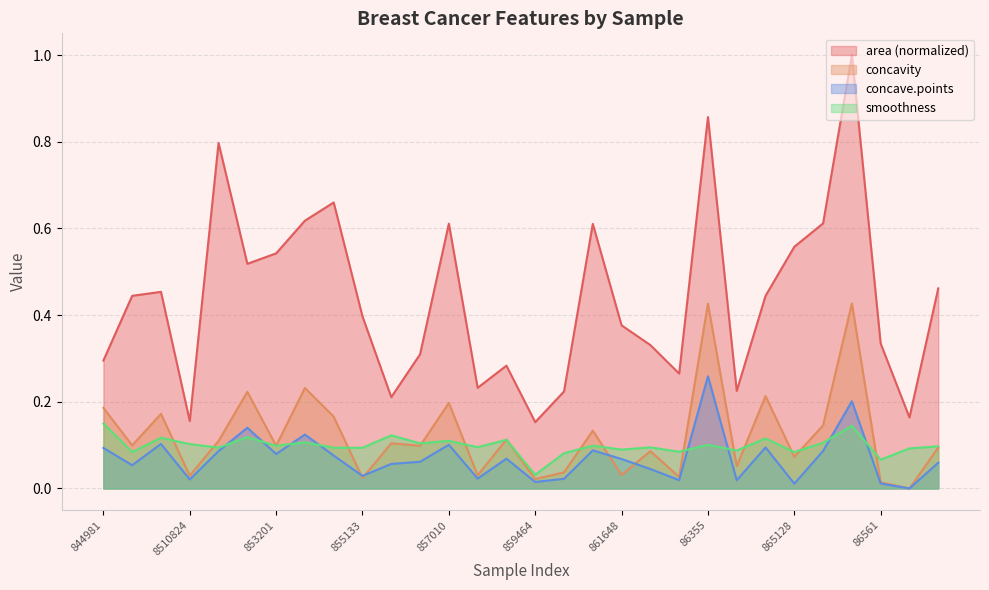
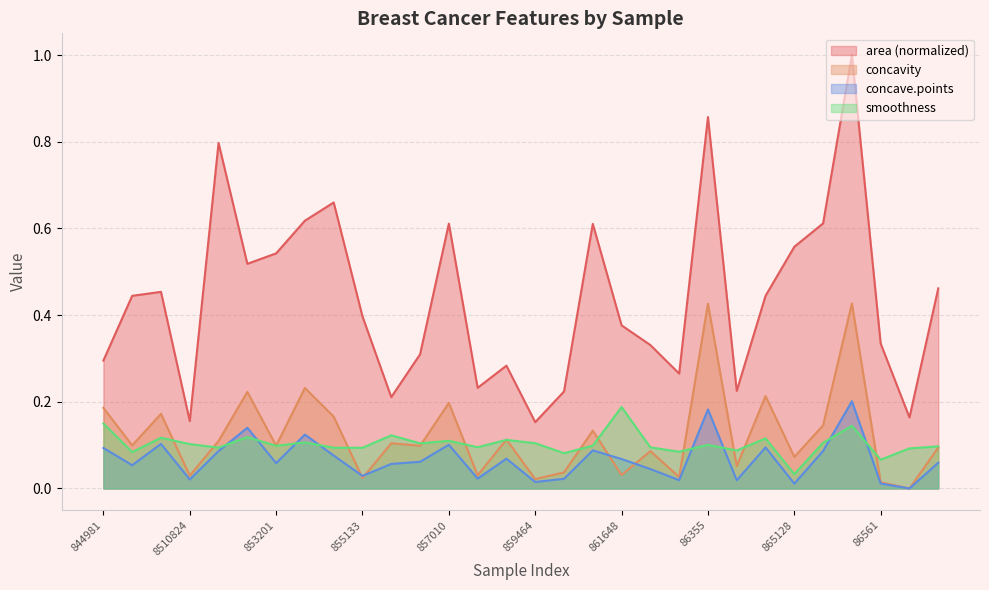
  {
    "concave.points": {
      "844981": 0.09,
      "8510824": 0.02,
-     "853201": 0.08,
+     "853201": 0.06,
      "857010": 0.10,
      "859464": 0.02,
      "861648": 0.07,
-     "86355": 0.26,
+     "86355": 0.18,
      "865128": 0.01
    },
    "smoothness": {
      "844981": 0.15,
      "8510824": 0.10,
      "855133": 0.09,
      "857010": 0.11,
-     "859464": 0.03,
-     "861648": 0.09,
+     "859464": 0.10,
+     "861648": 0.19,
      "86355": 0.10,
-     "865128": 0.08,
+     "865128": 0.03,
      "86561": 0.07
    }
  }
